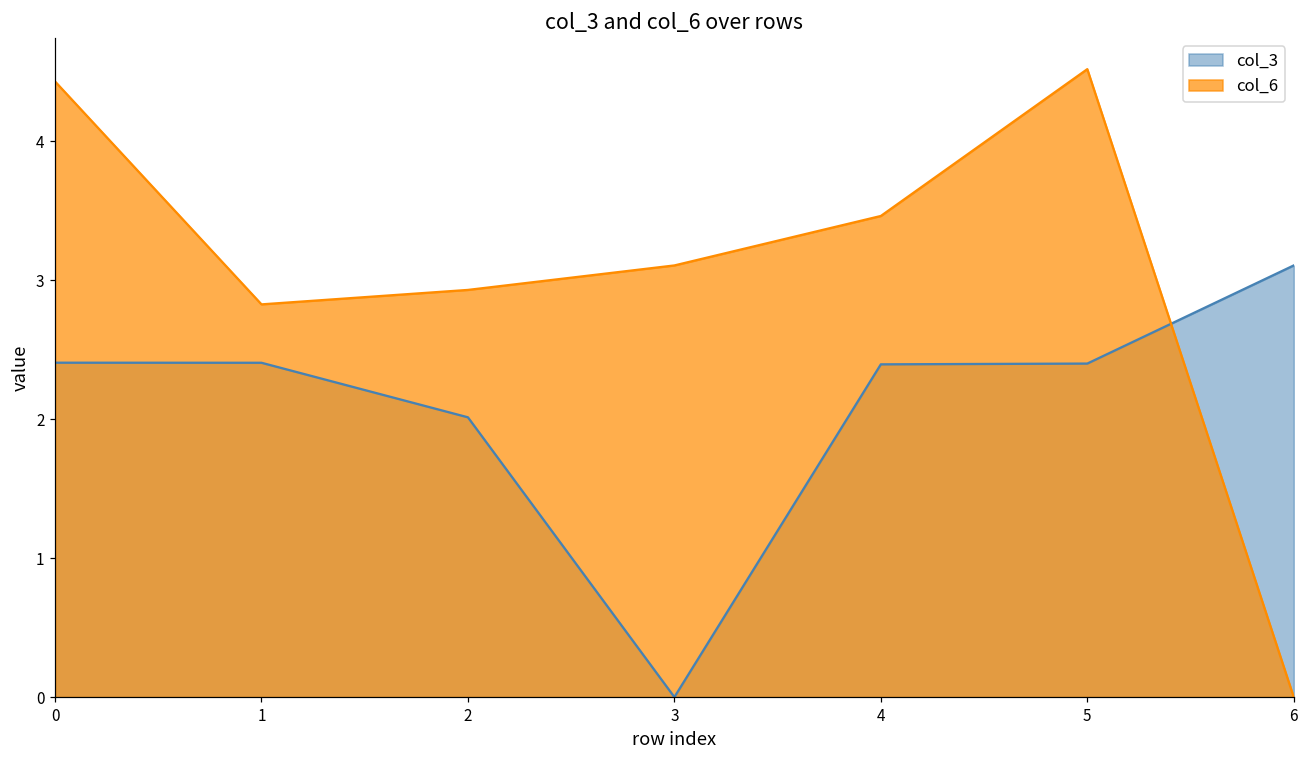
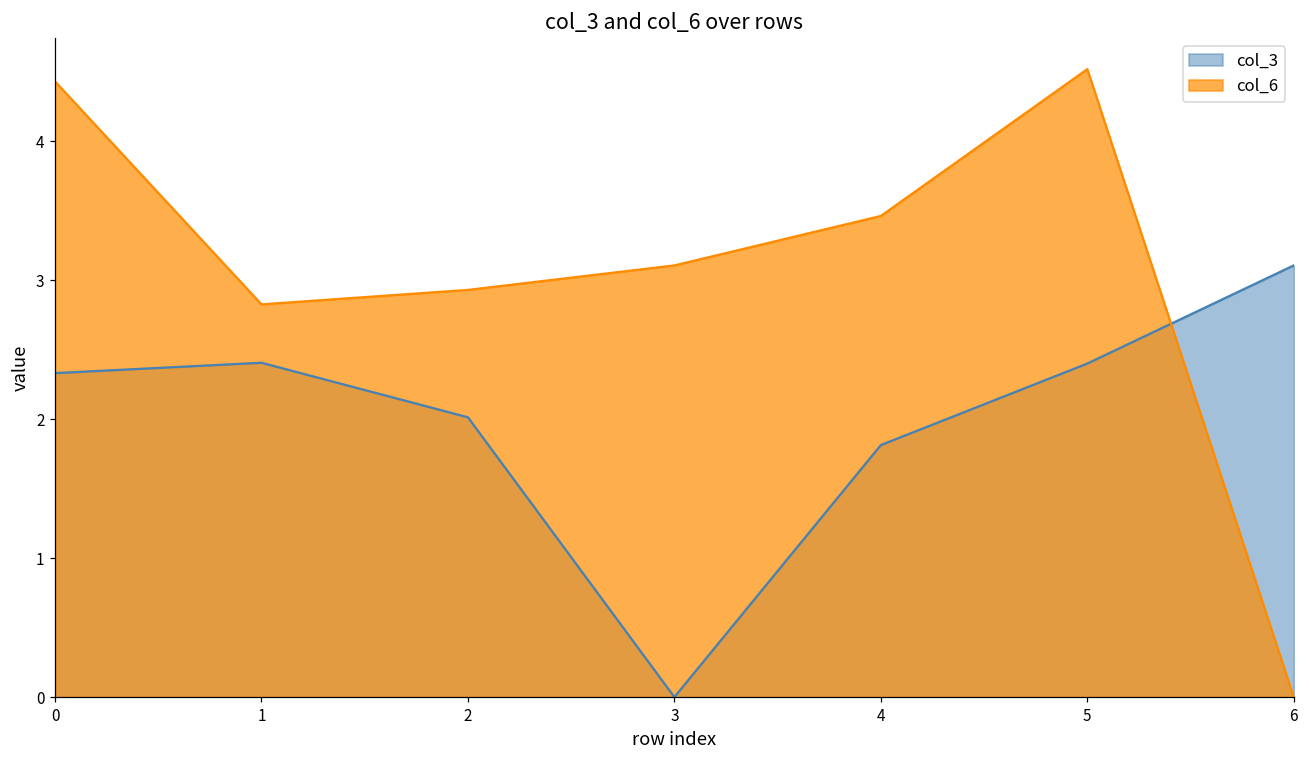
  {
    "col_3": {
-     "0": 2.41,
+     "0": 2.33,
      "1": 2.41,
      "2": 2.01,
      "3": 0.00,
-     "4": 2.39,
+     "4": 1.81,
      "5": 2.40,
      "6": 3.11
    },
    "col_6": {
      "0": 4.43,
      "1": 2.83,
      "2": 2.93,
      "3": 3.11,
      "4": 3.46,
      "5": 4.52,
      "6": 0.00
    }
  }
